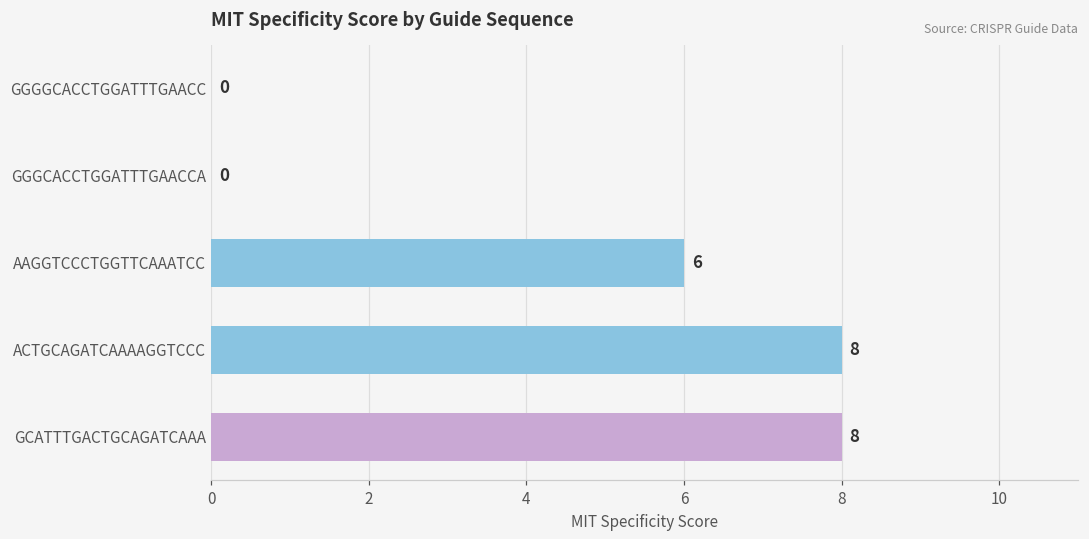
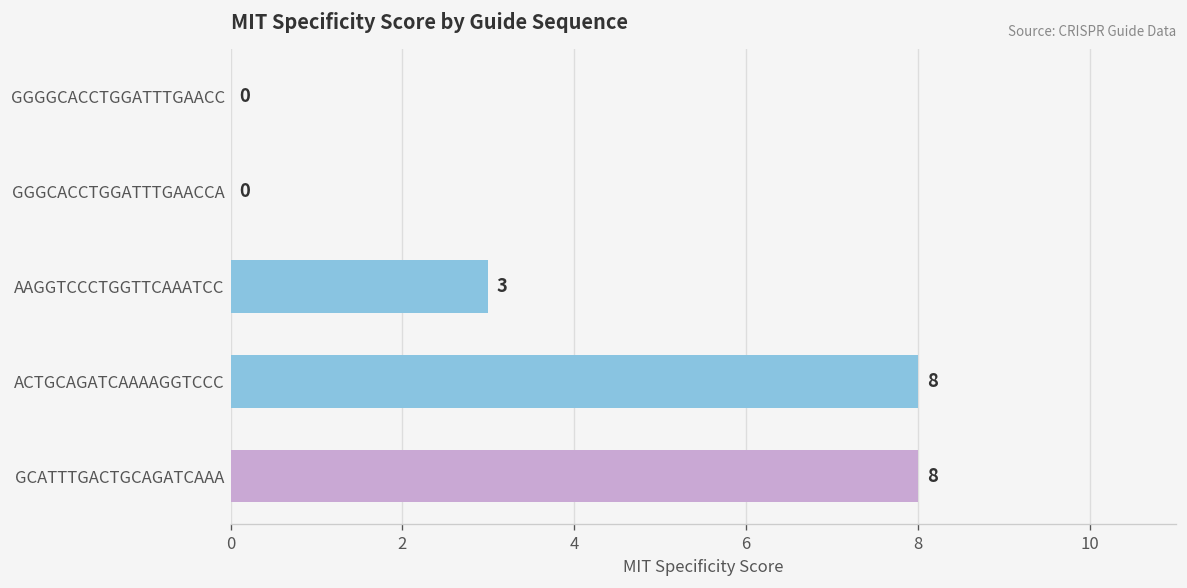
  {
    "GGGGCACCTGGATTTGAACC": 0,
    "GGGCACCTGGATTTGAACCA": 0,
-   "AAGGTCCCTGGTTCAAATCC": 6,
+   "AAGGTCCCTGGTTCAAATCC": 3,
    "ACTGCAGATCAAAAGGTCCC": 8,
    "GCATTTGACTGCAGATCAAA": 8
  }
